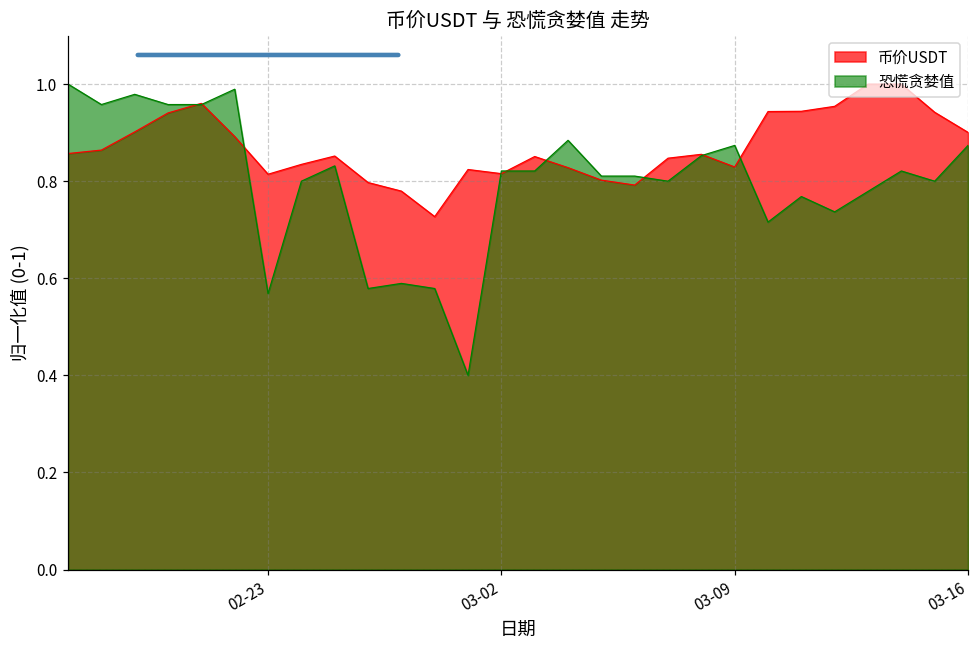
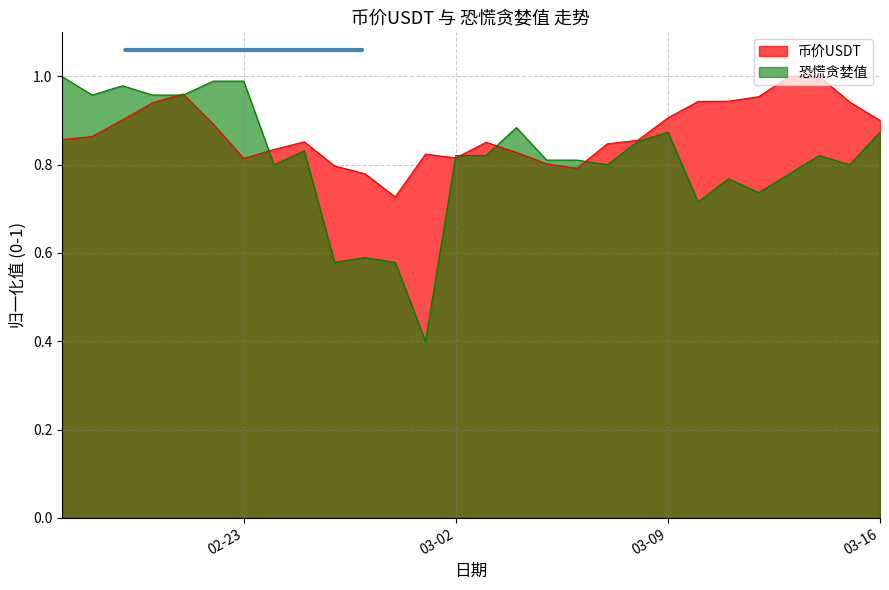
  {
    "币价USDT": {
      "02-23": 0.81,
-     "03-09": 0.83,
+     "03-09": 0.91,
      "03-16": 0.90
    },
    "恐慌贪婪值": {
-     "02-23": 0.57,
+     "02-23": 0.99,
      "03-09": 0.87,
      "03-16": 0.87
    }
  }
